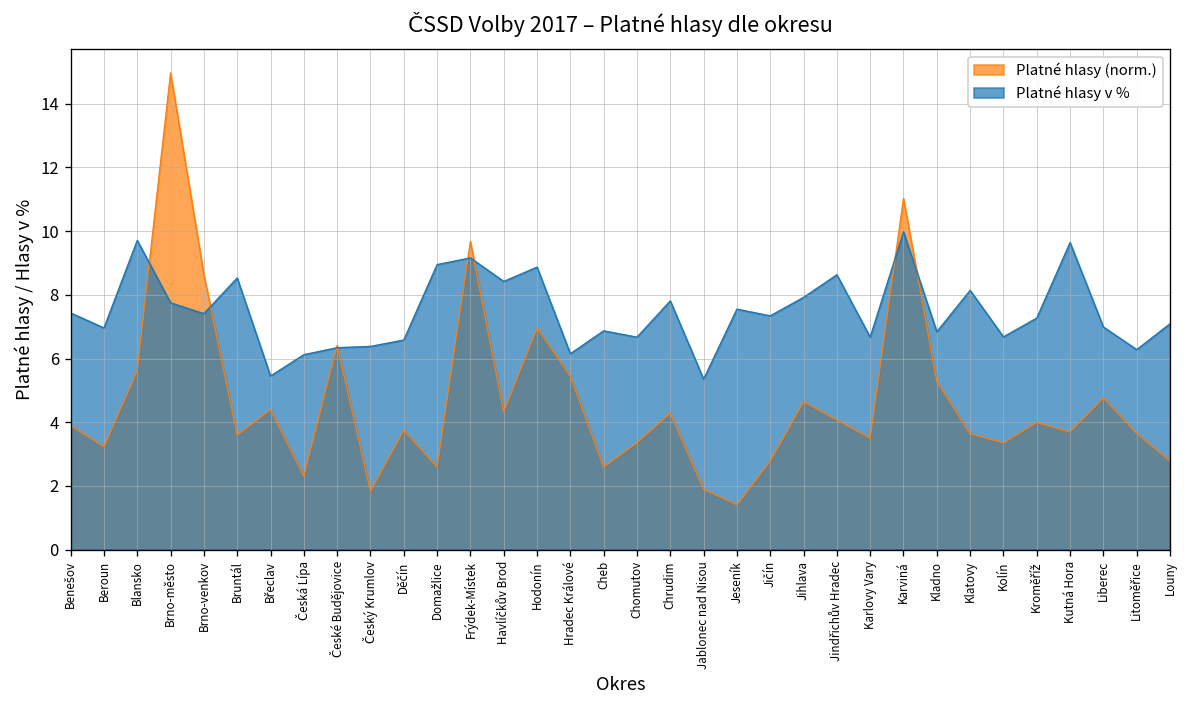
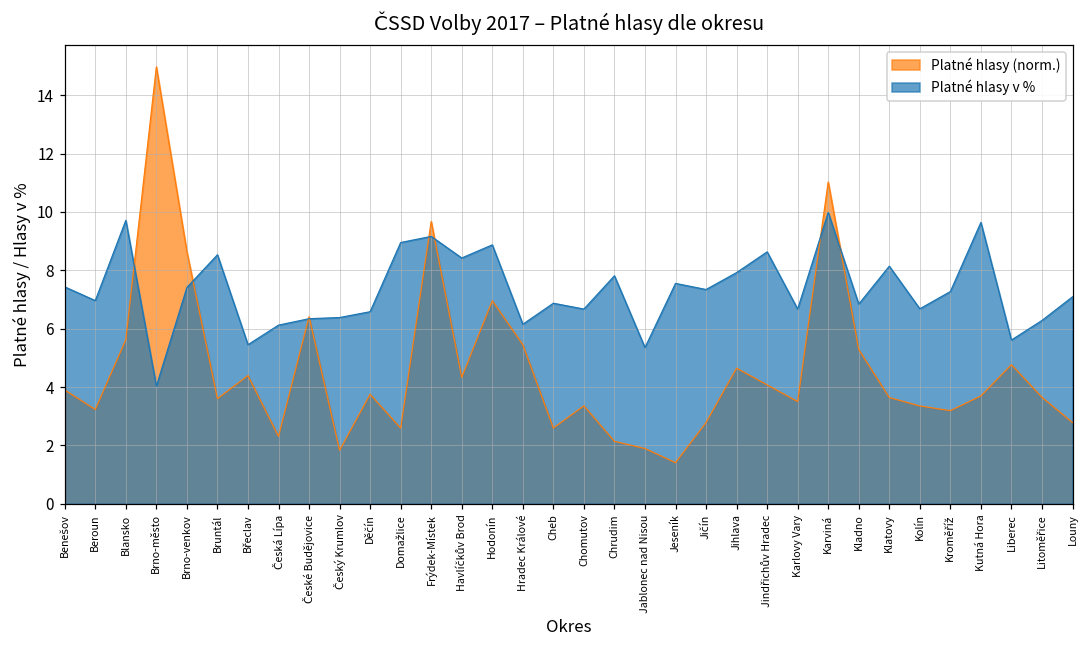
  {
    "Platné hlasy (norm.)": {
      "Benešov": 3.9,
      "Beroun": 3.2,
      "Blansko": 5.6,
      "Brno-město": 15.0,
      "Brno-venkov": 8.6,
      "Bruntál": 3.6,
      "Břeclav": 4.4,
      "Česká Lípa": 2.3,
      "Český Krumlov": 1.8,
      "Děčín": 3.8,
      "Domažlice": 2.6,
      "Frýdek-Místek": 9.7,
      "Havlíčkův Brod": 4.3,
      "Hodonín": 7.0,
      "Hradec Králové": 5.4,
      "Cheb": 2.6,
      "Chomutov": 3.4,
-     "Chrudim": 4.3,
+     "Chrudim": 2.1,
      "Jablonec nad Nisou": 1.9,
      "Jeseník": 1.4,
      "Jičín": 2.8,
      "Jihlava": 4.6,
      "Jindřichův Hradec": 4.1,
      "Karlovy Vary": 3.5,
      "Karviná": 11.0,
      "Kladno": 5.3,
      "Klatovy": 3.6,
      "Kolín": 3.4,
-     "Kroměříž": 4.0,
+     "Kroměříž": 3.2,
      "Kutná Hora": 3.7,
      "Liberec": 4.8,
      "Litoměřice": 3.6,
      "Louny": 2.8
    },
    "Platné hlasy v %": {
      "Benešov": 7.4,
      "Beroun": 7.0,
      "Blansko": 9.7,
-     "Brno-město": 7.8,
+     "Brno-město": 4.0,
      "Brno-venkov": 7.4,
      "Bruntál": 8.5,
      "Břeclav": 5.5,
      "Česká Lípa": 6.1,
      "Český Krumlov": 6.4,
      "Děčín": 6.6,
      "Domažlice": 9.0,
      "Frýdek-Místek": 9.2,
      "Havlíčkův Brod": 8.4,
      "Hodonín": 8.9,
      "Hradec Králové": 6.2,
      "Cheb": 6.9,
      "Chomutov": 6.7,
      "Chrudim": 7.8,
      "Jablonec nad Nisou": 5.4,
      "Jeseník": 7.6,
      "Jičín": 7.3,
      "Jihlava": 7.9,
      "Jindřichův Hradec": 8.6,
      "Karlovy Vary": 6.7,
      "Karviná": 10.0,
      "Kladno": 6.8,
      "Klatovy": 8.1,
      "Kolín": 6.7,
      "Kroměříž": 7.3,
      "Kutná Hora": 9.6,
-     "Liberec": 7.0,
+     "Liberec": 5.6,
      "Litoměřice": 6.3,
      "Louny": 7.1
    }
  }
